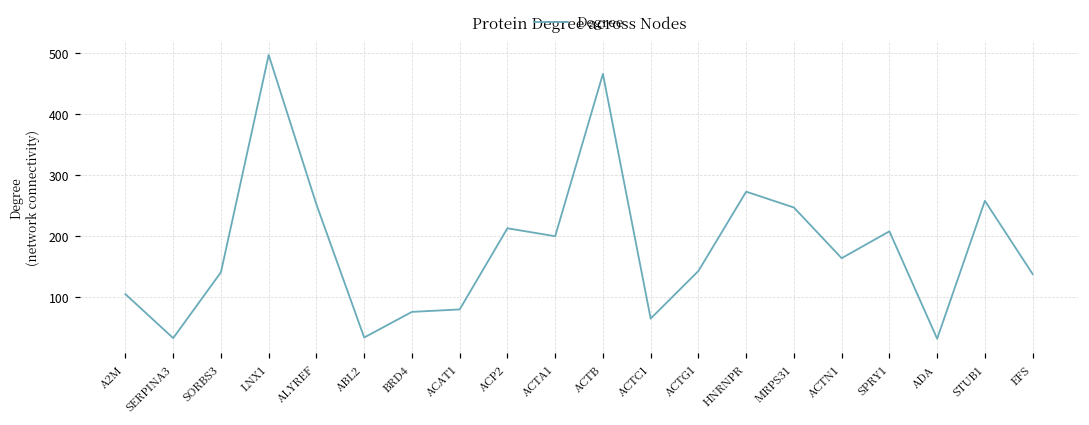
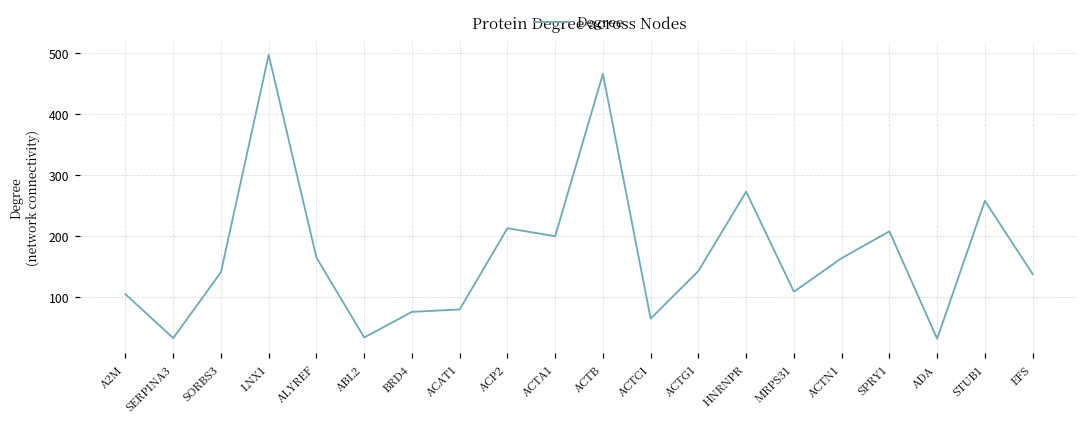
  {
    "A2M": 110,
    "SERPINA3": 30,
    "SORBS3": 140,
    "LNX1": 500,
-   "ALYREF": 250,
+   "ALYREF": 170,
    "ABL2": 30,
    "BRD4": 80,
    "ACAT1": 80,
    "ACP2": 210,
    "ACTA1": 200,
    "ACTB": 470,
    "ACTC1": 70,
    "ACTG1": 140,
    "HNRNPR": 270,
-   "MRPS31": 250,
+   "MRPS31": 110,
    "ACTN1": 160,
    "SPRY1": 210,
    "ADA": 30,
    "STUB1": 260,
    "EFS": 140
  }
